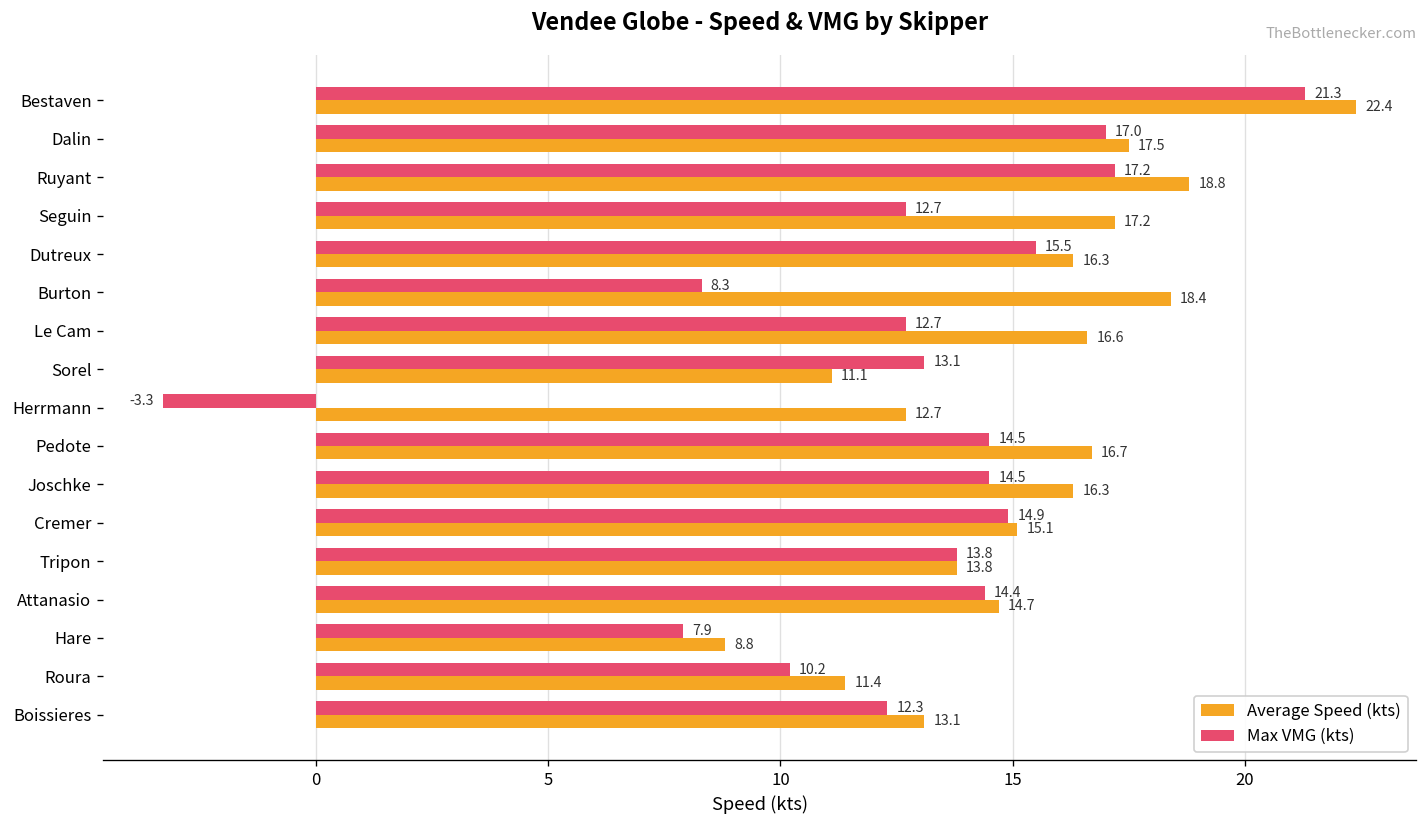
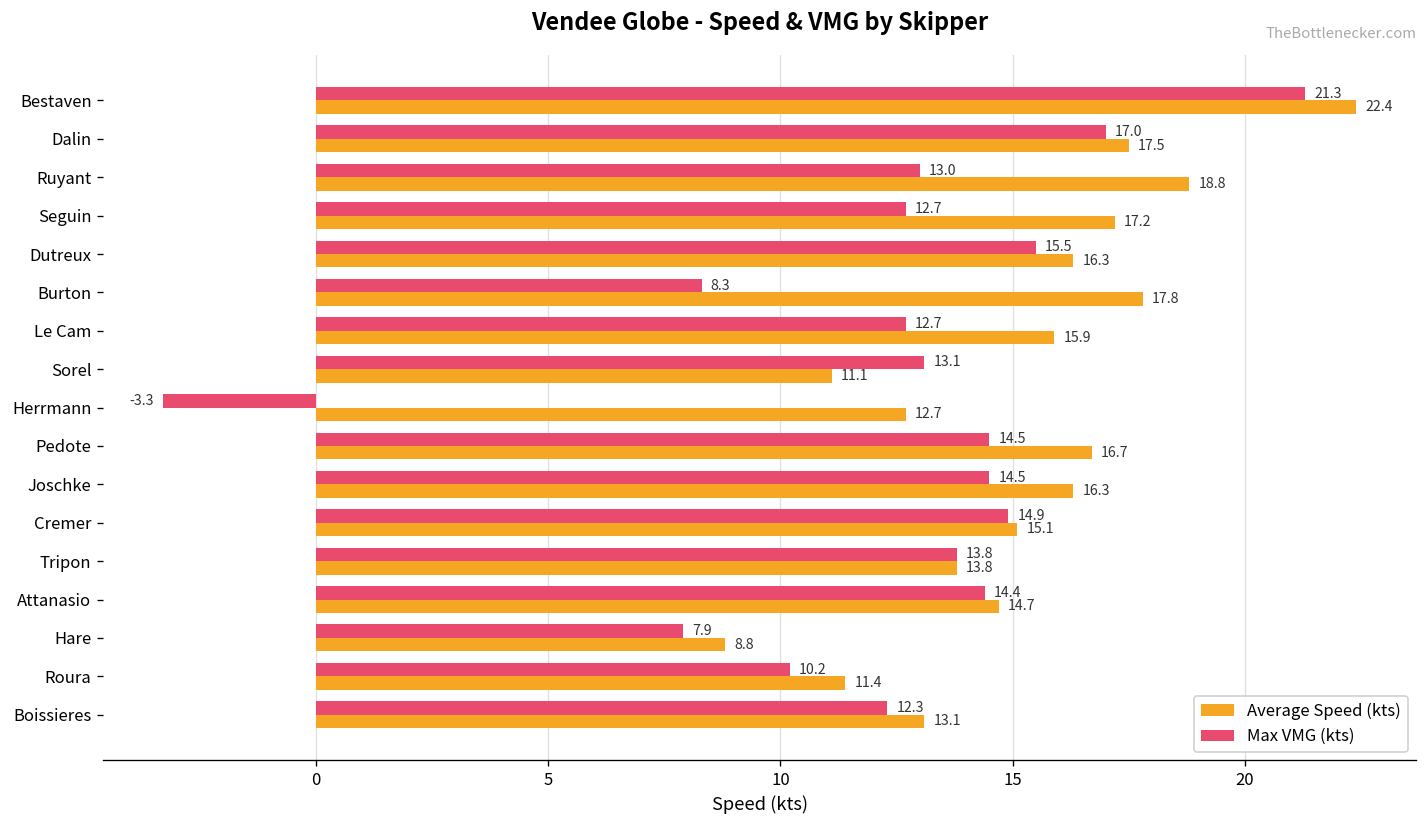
  {
    "Average Speed (kts)": {
      "Bestaven": 22.4,
      "Dalin": 17.5,
      "Ruyant": 18.8,
      "Seguin": 17.2,
      "Dutreux": 16.3,
-     "Burton": 18.4,
-     "Le Cam": 16.6,
+     "Burton": 17.8,
+     "Le Cam": 15.9,
      "Sorel": 11.1,
      "Herrmann": 12.7,
      "Pedote": 16.7,
      "Joschke": 16.3,
      "Cremer": 15.1,
      "Tripon": 13.8,
      "Attanasio": 14.7,
      "Hare": 8.8,
      "Roura": 11.4,
      "Boissieres": 13.1
    },
    "Max VMG (kts)": {
      "Bestaven": 21.3,
      "Dalin": 17.0,
-     "Ruyant": 17.2,
+     "Ruyant": 13.0,
      "Seguin": 12.7,
      "Dutreux": 15.5,
      "Burton": 8.3,
      "Le Cam": 12.7,
      "Sorel": 13.1,
      "Herrmann": -3.3,
      "Pedote": 14.5,
      "Joschke": 14.5,
      "Cremer": 14.9,
      "Tripon": 13.8,
      "Attanasio": 14.4,
      "Hare": 7.9,
      "Roura": 10.2,
      "Boissieres": 12.3
    }
  }
